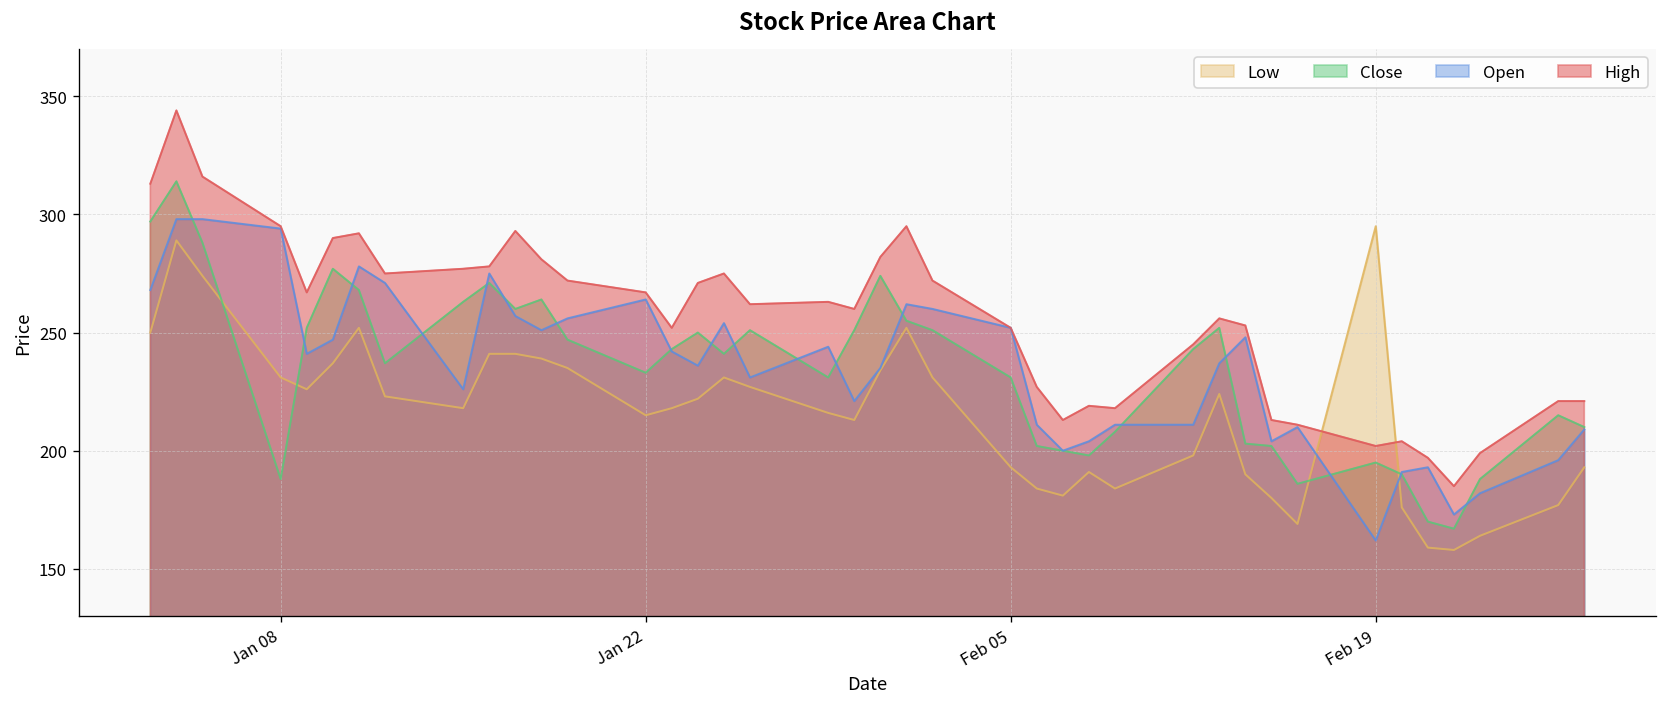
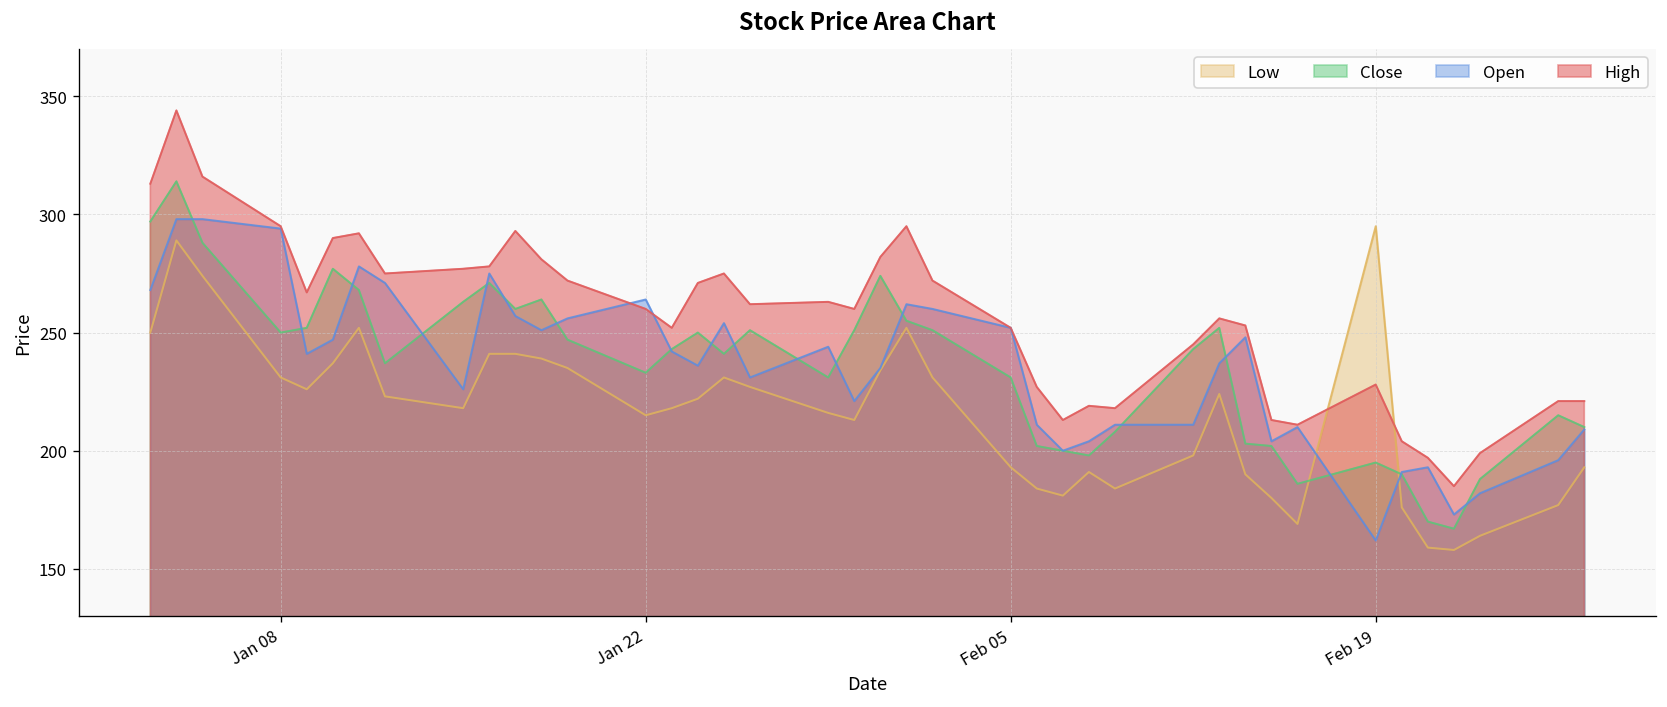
  {
    "Low": {
      "Jan 08": 231,
      "Jan 22": 215,
      "Feb 05": 193,
      "Feb 19": 295
    },
    "Close": {
-     "Jan 08": 188,
+     "Jan 08": 250,
      "Jan 22": 233,
      "Feb 05": 231,
      "Feb 19": 195
    },
    "Open": {
      "Jan 22": 264,
      "Feb 19": 162
    },
    "High": {
-     "Jan 22": 267,
-     "Feb 19": 202
+     "Jan 22": 260,
+     "Feb 19": 228
    }
  }
